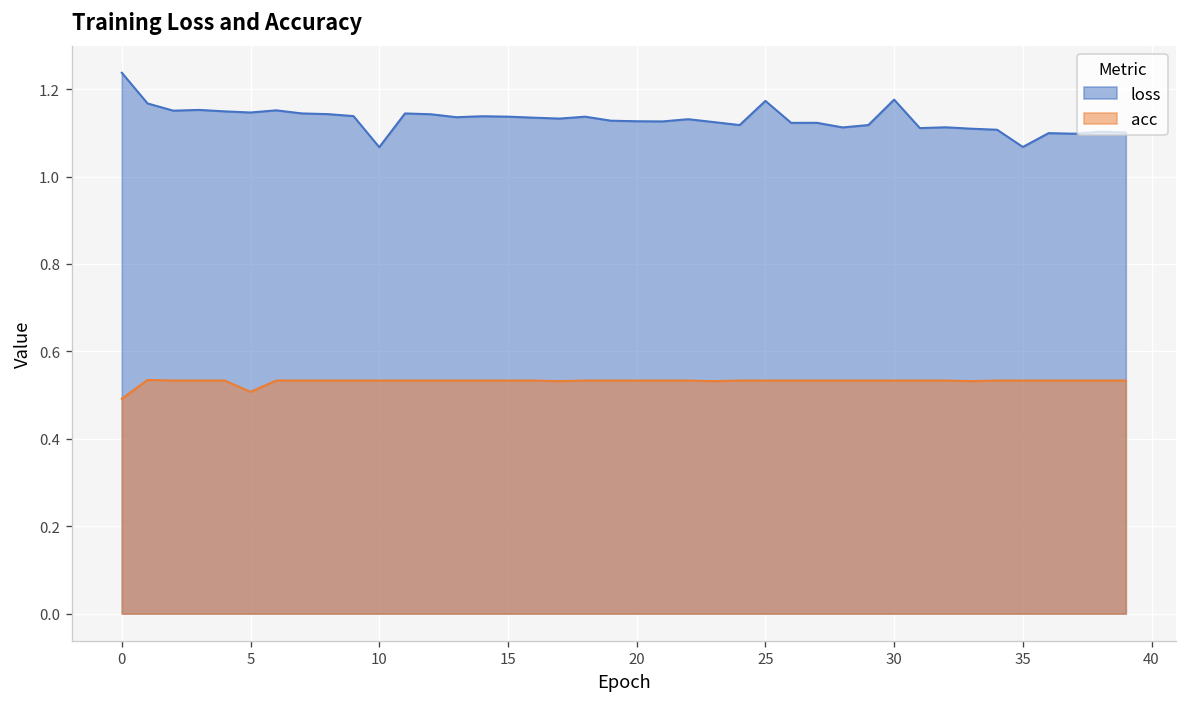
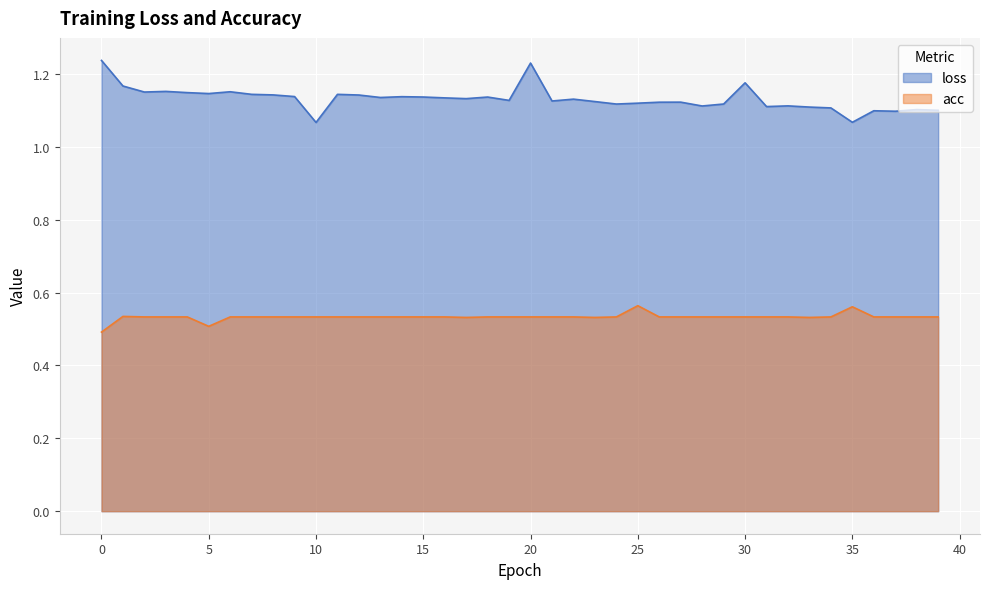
  {
    "loss": {
      "0": 1.24,
      "5": 1.15,
      "10": 1.07,
      "15": 1.14,
-     "20": 1.13,
-     "25": 1.17,
+     "20": 1.23,
+     "25": 1.12,
      "30": 1.18,
      "35": 1.07
    },
    "acc": {
      "0": 0.49,
      "5": 0.51,
      "10": 0.53,
      "15": 0.53,
      "20": 0.53,
-     "25": 0.53,
+     "25": 0.56,
      "30": 0.53,
-     "35": 0.53
+     "35": 0.56
    }
  }
